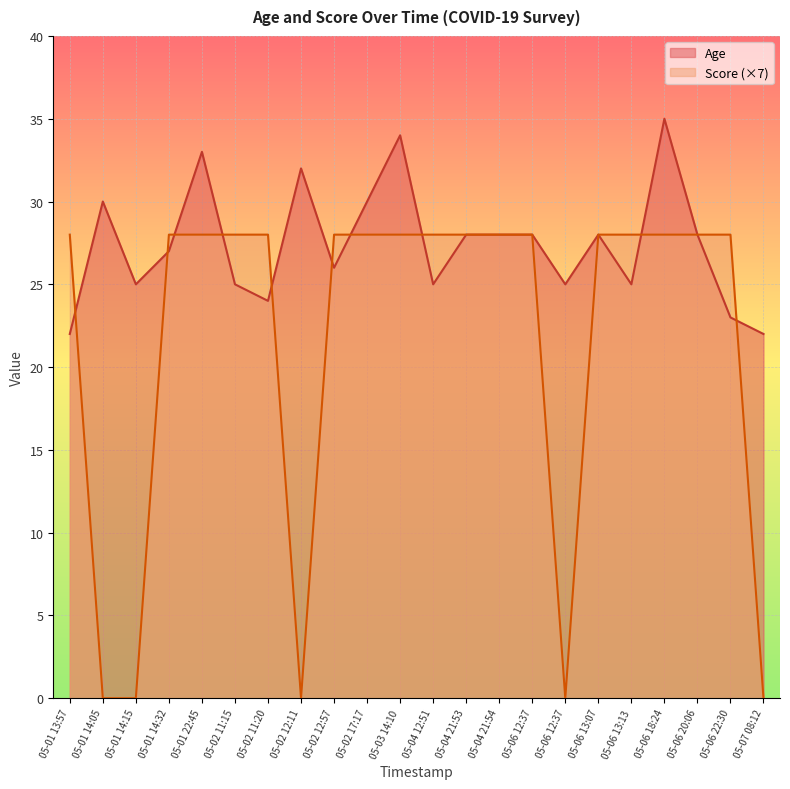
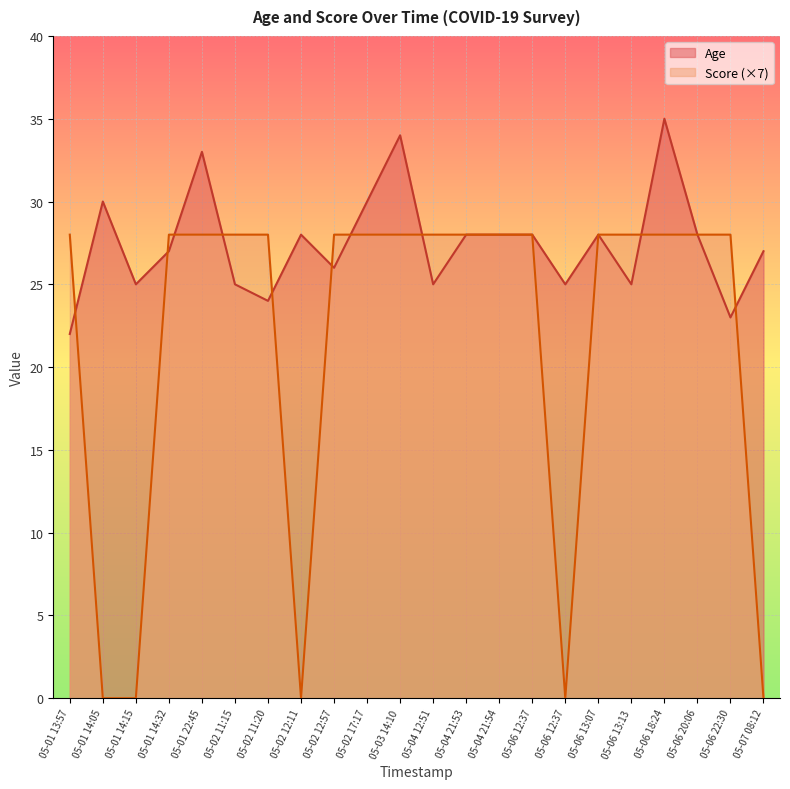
  {
    "Age": {
      "05-01 13:57": 22,
      "05-01 14:05": 30,
      "05-01 14:15": 25,
      "05-01 14:32": 27,
      "05-01 22:45": 33,
      "05-02 11:15": 25,
      "05-02 11:20": 24,
-     "05-02 12:11": 32,
+     "05-02 12:11": 28,
      "05-02 12:57": 26,
      "05-02 17:17": 30,
      "05-03 14:10": 34,
      "05-04 12:51": 25,
      "05-06 13:13": 25,
      "05-06 18:24": 35,
      "05-06 22:30": 23,
-     "05-07 08:12": 22
+     "05-07 08:12": 27
    },
    "Score (×7)": {
      "05-01 13:57": 28,
      "05-01 14:05": 0,
      "05-01 14:15": 0,
      "05-01 14:32": 28,
      "05-01 22:45": 28,
      "05-02 11:15": 28,
      "05-02 11:20": 28,
      "05-02 12:11": 0,
      "05-02 12:57": 28,
      "05-02 17:17": 28,
      "05-03 14:10": 28,
      "05-04 12:51": 28,
      "05-06 13:13": 28,
      "05-06 18:24": 28,
      "05-06 22:30": 28,
      "05-07 08:12": 0
    }
  }
